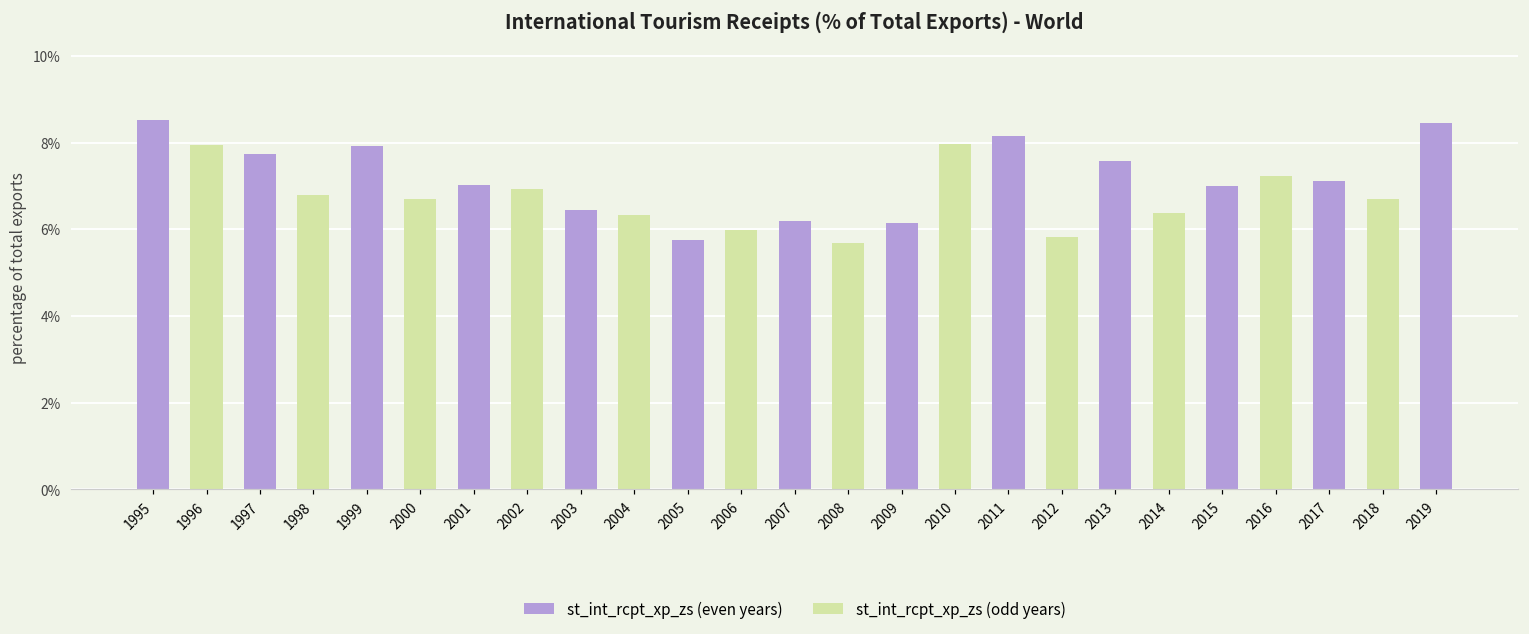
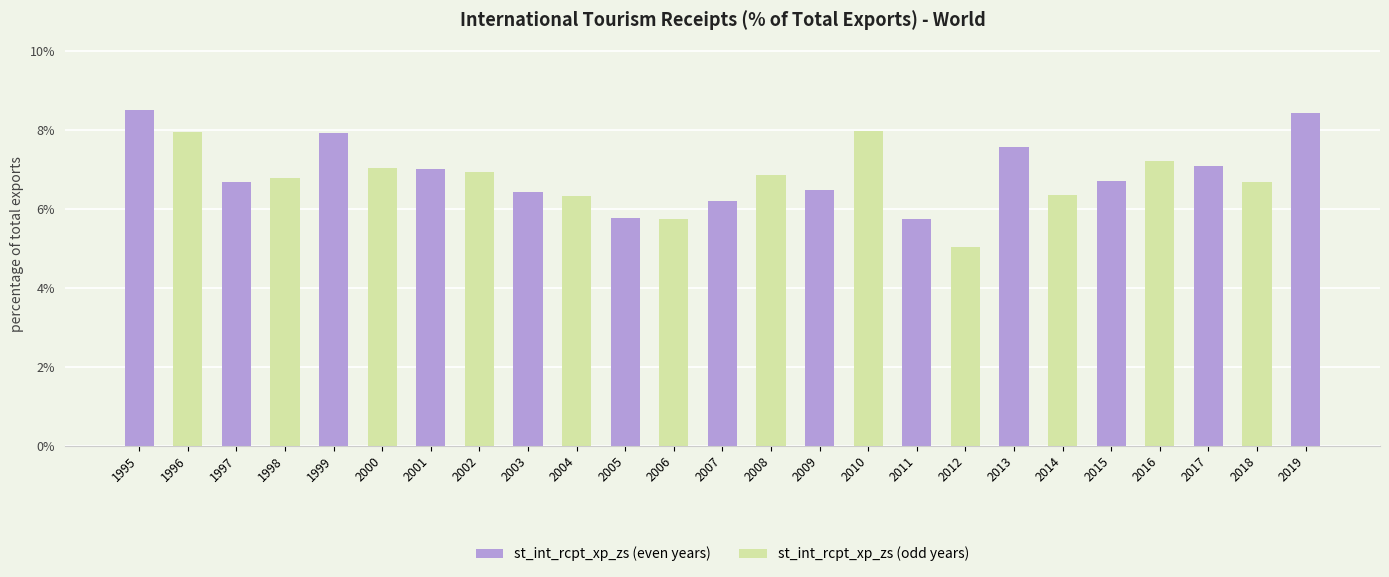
  {
    "1995": "8.5%",
    "1996": "7.9%",
-   "1997": "7.7%",
+   "1997": "6.7%",
    "1998": "6.8%",
    "1999": "7.9%",
-   "2000": "6.7%",
+   "2000": "7.0%",
    "2001": "7.0%",
    "2002": "6.9%",
    "2003": "6.4%",
    "2004": "6.3%",
    "2005": "5.8%",
-   "2006": "6.0%",
+   "2006": "5.7%",
    "2007": "6.2%",
-   "2008": "5.7%",
-   "2009": "6.2%",
+   "2008": "6.9%",
+   "2009": "6.5%",
    "2010": "8.0%",
-   "2011": "8.1%",
-   "2012": "5.8%",
+   "2011": "5.7%",
+   "2012": "5.0%",
    "2013": "7.6%",
    "2014": "6.4%",
-   "2015": "7.0%",
+   "2015": "6.7%",
    "2016": "7.2%",
    "2017": "7.1%",
    "2018": "6.7%",
    "2019": "8.4%"
  }
